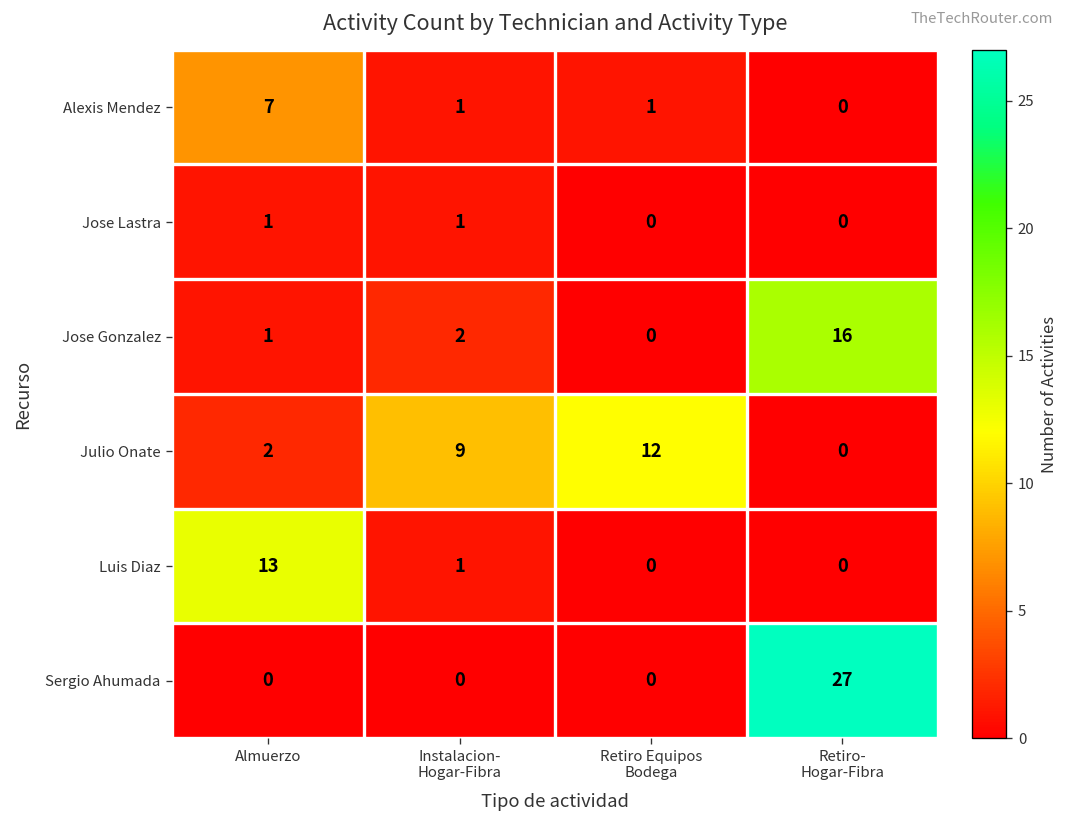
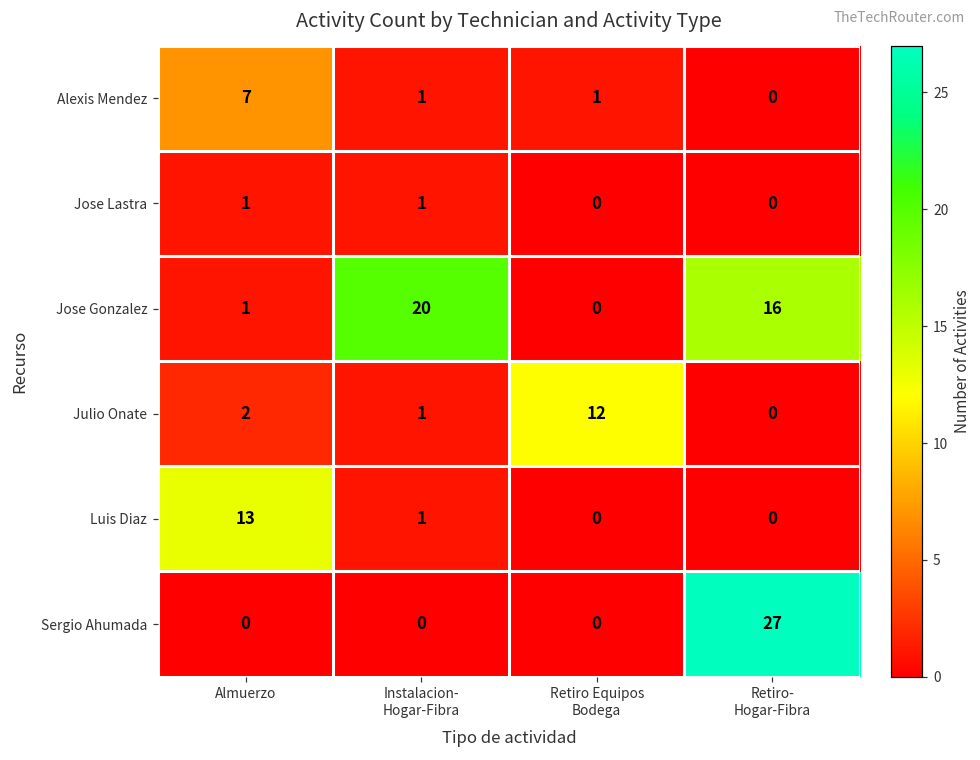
  {
    "Alexis Mendez": {
      "Almuerzo": 7,
      "Instalacion- Hogar-Fibra": 1,
      "Retiro Equipos Bodega": 1,
      "Retiro- Hogar-Fibra": 0
    },
    "Jose Lastra": {
      "Almuerzo": 1,
      "Instalacion- Hogar-Fibra": 1,
      "Retiro Equipos Bodega": 0,
      "Retiro- Hogar-Fibra": 0
    },
    "Jose Gonzalez": {
      "Almuerzo": 1,
-     "Instalacion- Hogar-Fibra": 2,
+     "Instalacion- Hogar-Fibra": 20,
      "Retiro Equipos Bodega": 0,
      "Retiro- Hogar-Fibra": 16
    },
    "Julio Onate": {
      "Almuerzo": 2,
-     "Instalacion- Hogar-Fibra": 9,
+     "Instalacion- Hogar-Fibra": 1,
      "Retiro Equipos Bodega": 12,
      "Retiro- Hogar-Fibra": 0
    },
    "Luis Diaz": {
      "Almuerzo": 13,
      "Instalacion- Hogar-Fibra": 1,
      "Retiro Equipos Bodega": 0,
      "Retiro- Hogar-Fibra": 0
    },
    "Sergio Ahumada": {
      "Almuerzo": 0,
      "Instalacion- Hogar-Fibra": 0,
      "Retiro Equipos Bodega": 0,
      "Retiro- Hogar-Fibra": 27
    }
  }
